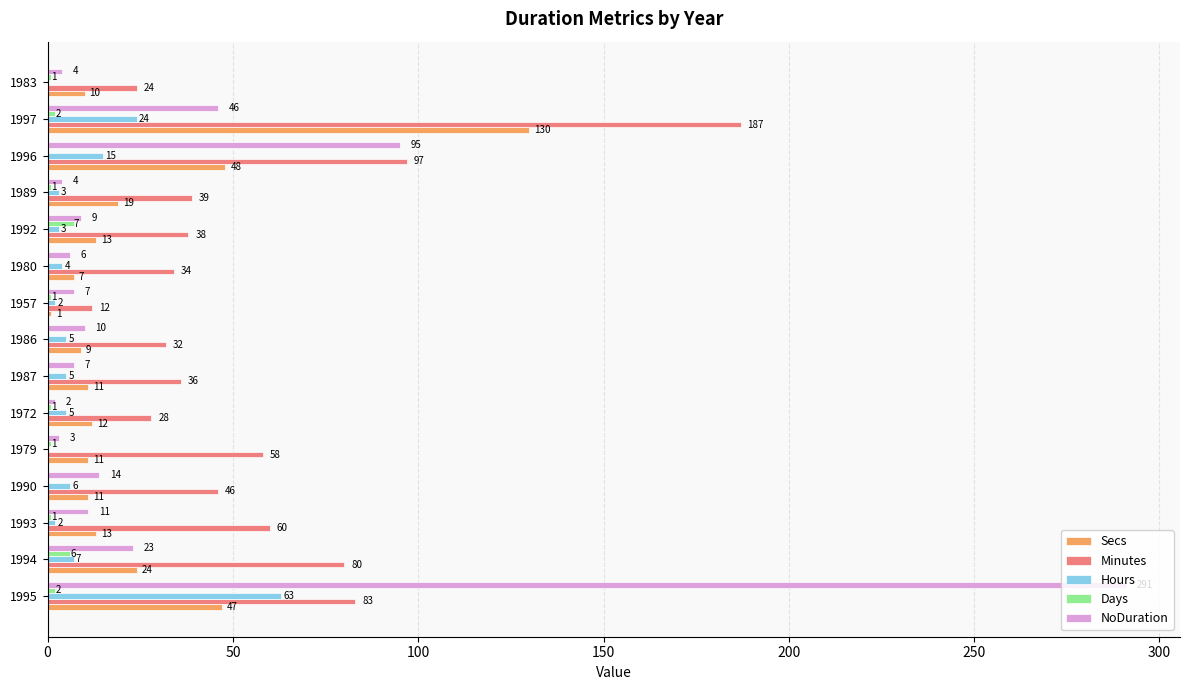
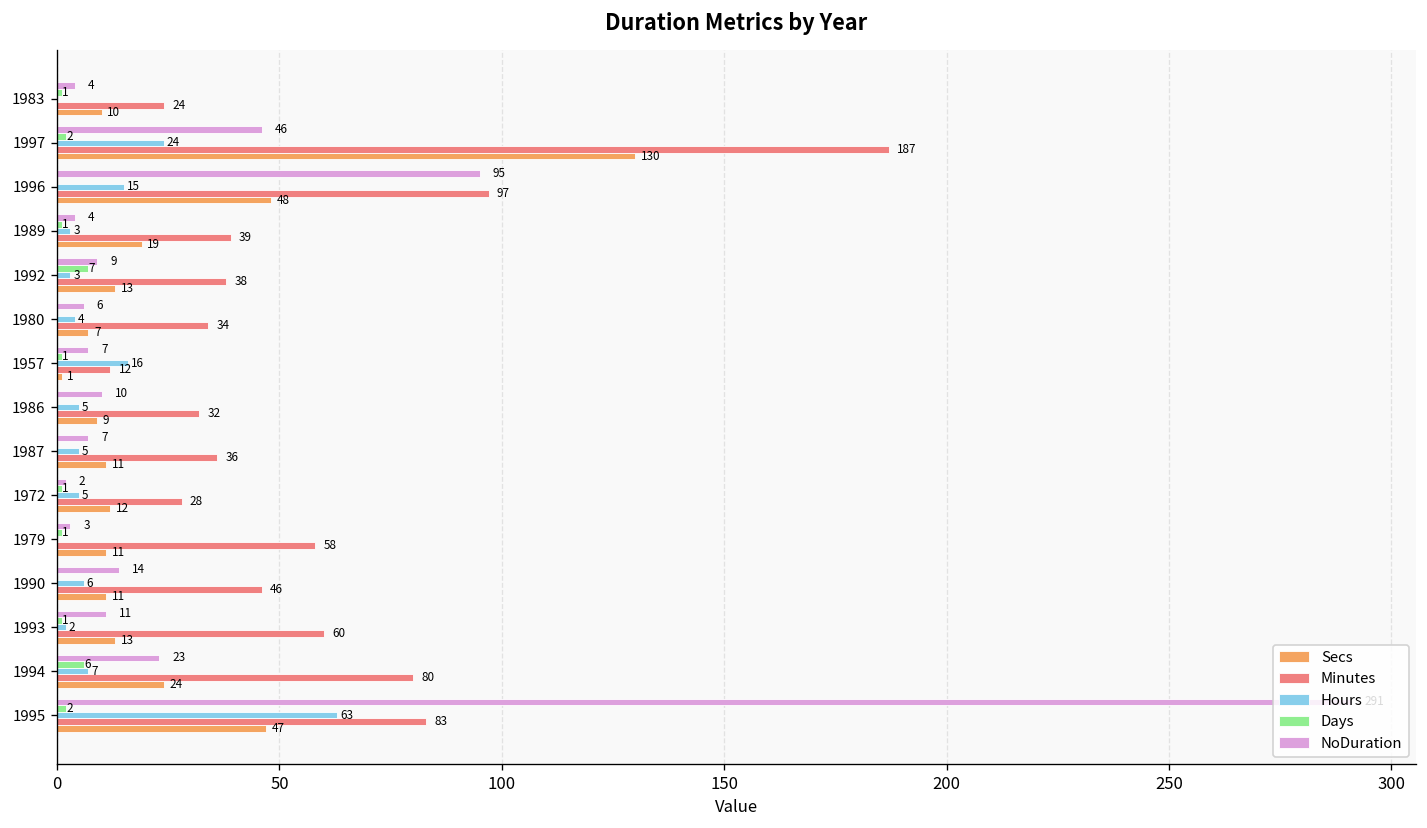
  {
    "Hours": {
      "1997": 24,
      "1996": 15,
      "1989": 3,
      "1992": 3,
      "1980": 4,
-     "1957": 2,
+     "1957": 16,
      "1986": 5,
      "1987": 5,
      "1972": 5,
      "1990": 6,
      "1993": 2,
      "1994": 7,
      "1995": 63
    },
    "Days": {
      "1983": 1,
      "1997": 2,
      "1989": 1,
      "1992": 7,
      "1957": 1,
      "1972": 1,
      "1979": 1,
      "1993": 1,
      "1994": 6,
      "1995": 2
    },
    "NoDuration": {
      "1983": 4,
      "1997": 46,
      "1996": 95,
      "1989": 4,
      "1992": 9,
      "1980": 6,
      "1957": 7,
      "1986": 10,
      "1987": 7,
      "1972": 2,
      "1979": 3,
      "1990": 14,
      "1993": 11,
      "1994": 23
    }
  }
